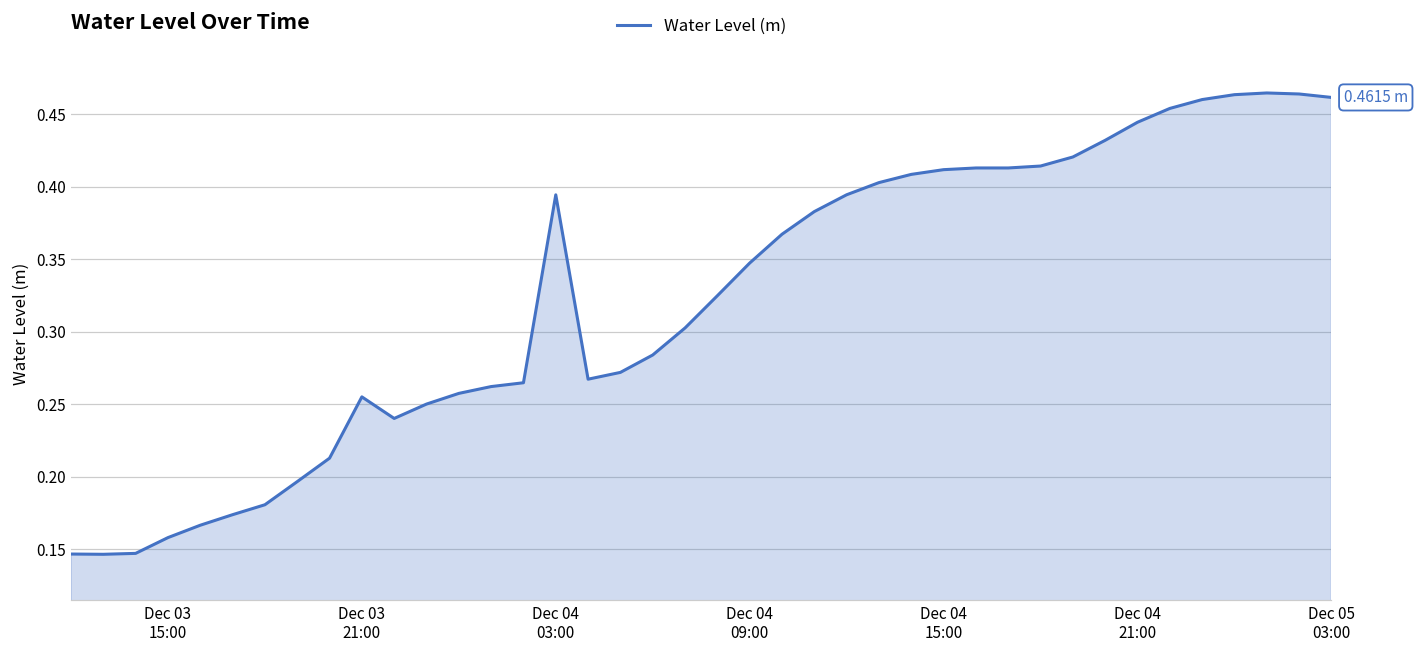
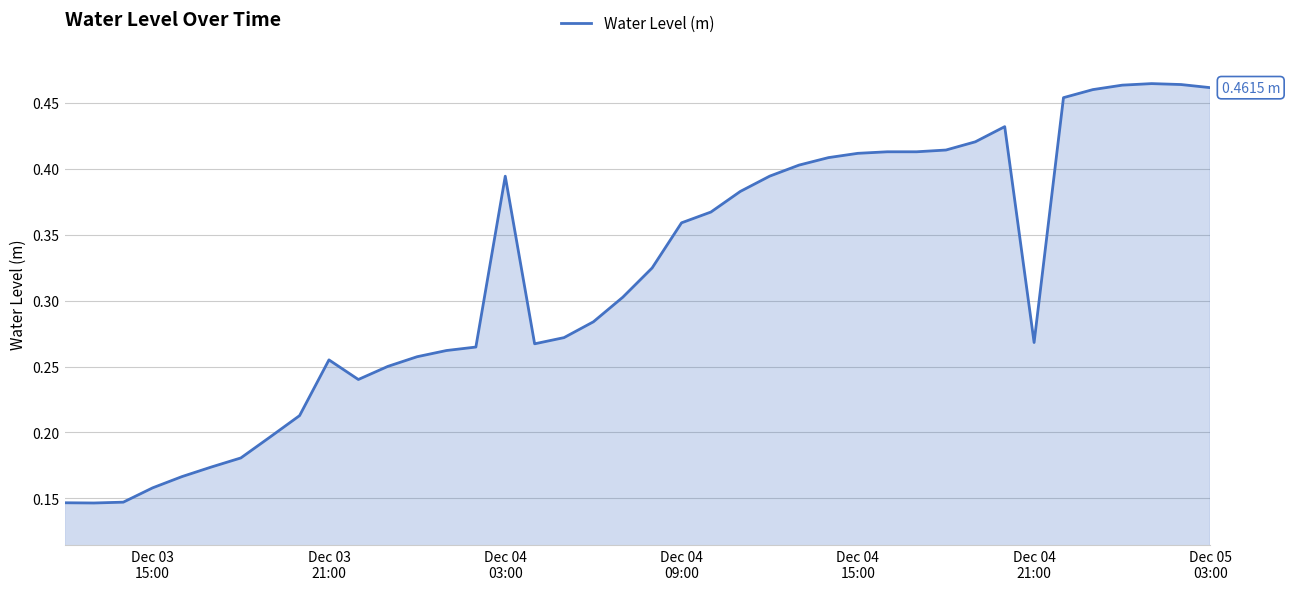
  {
    "Dec 03 15:00": 0.158,
    "Dec 03 21:00": 0.255,
    "Dec 04 03:00": 0.394,
-   "Dec 04 09:00": 0.347,
+   "Dec 04 09:00": 0.359,
    "Dec 04 15:00": 0.412,
-   "Dec 04 21:00": 0.444
+   "Dec 04 21:00": 0.268
  }
